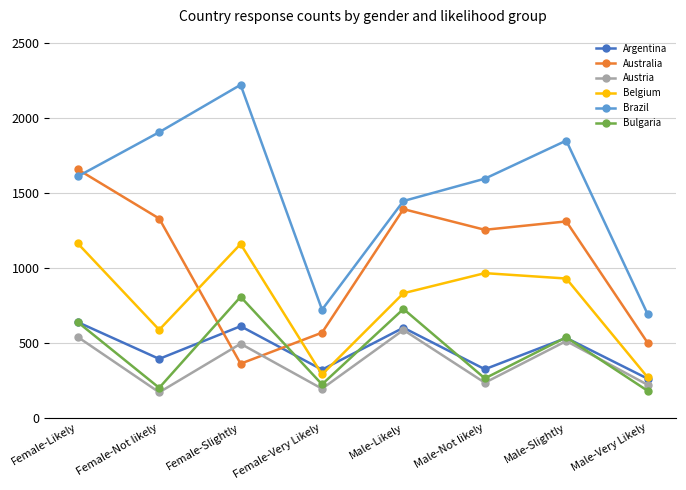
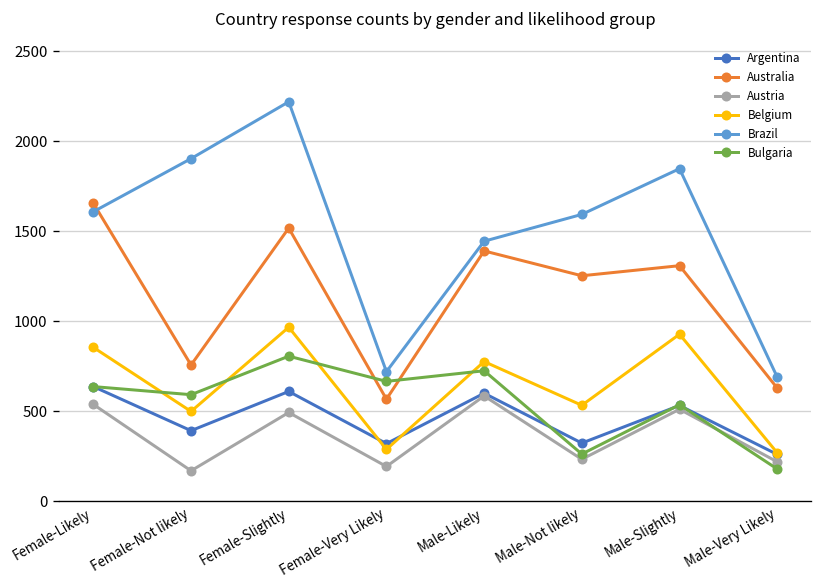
  {
    "Australia": {
      "Female-Likely": 1660,
-     "Female-Not likely": 1330,
-     "Female-Slightly": 360,
+     "Female-Not likely": 760,
+     "Female-Slightly": 1520,
      "Female-Very Likely": 570,
      "Male-Likely": 1390,
      "Male-Not likely": 1250,
      "Male-Slightly": 1310,
-     "Male-Very Likely": 500
+     "Male-Very Likely": 630
    },
    "Austria": {
      "Female-Likely": 540,
      "Female-Not likely": 170,
      "Female-Slightly": 490,
      "Female-Very Likely": 190,
      "Male-Not likely": 230,
      "Male-Slightly": 510,
      "Male-Very Likely": 220
    },
    "Belgium": {
-     "Female-Likely": 1160,
-     "Female-Not likely": 590,
-     "Female-Slightly": 1160,
+     "Female-Likely": 860,
+     "Female-Not likely": 500,
+     "Female-Slightly": 970,
      "Female-Very Likely": 290,
-     "Male-Likely": 830,
-     "Male-Not likely": 960,
+     "Male-Likely": 780,
+     "Male-Not likely": 530,
      "Male-Slightly": 930
    },
    "Bulgaria": {
-     "Female-Not likely": 200,
+     "Female-Not likely": 590,
      "Female-Slightly": 810,
-     "Female-Very Likely": 220,
+     "Female-Very Likely": 670,
      "Male-Likely": 730,
      "Male-Not likely": 260,
      "Male-Very Likely": 180
    }
  }
